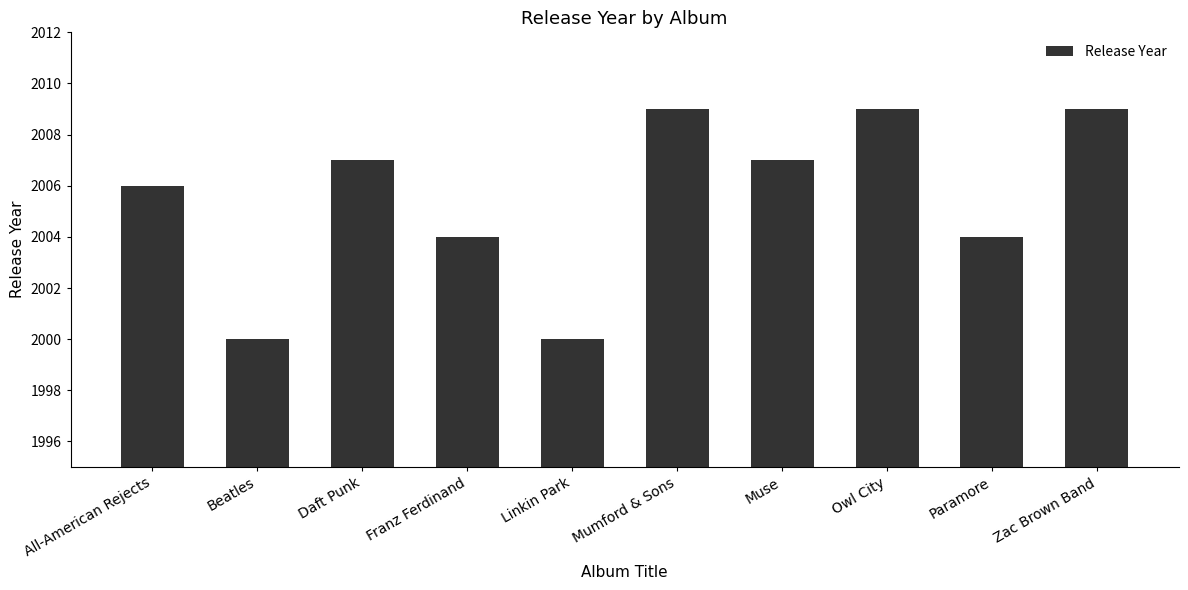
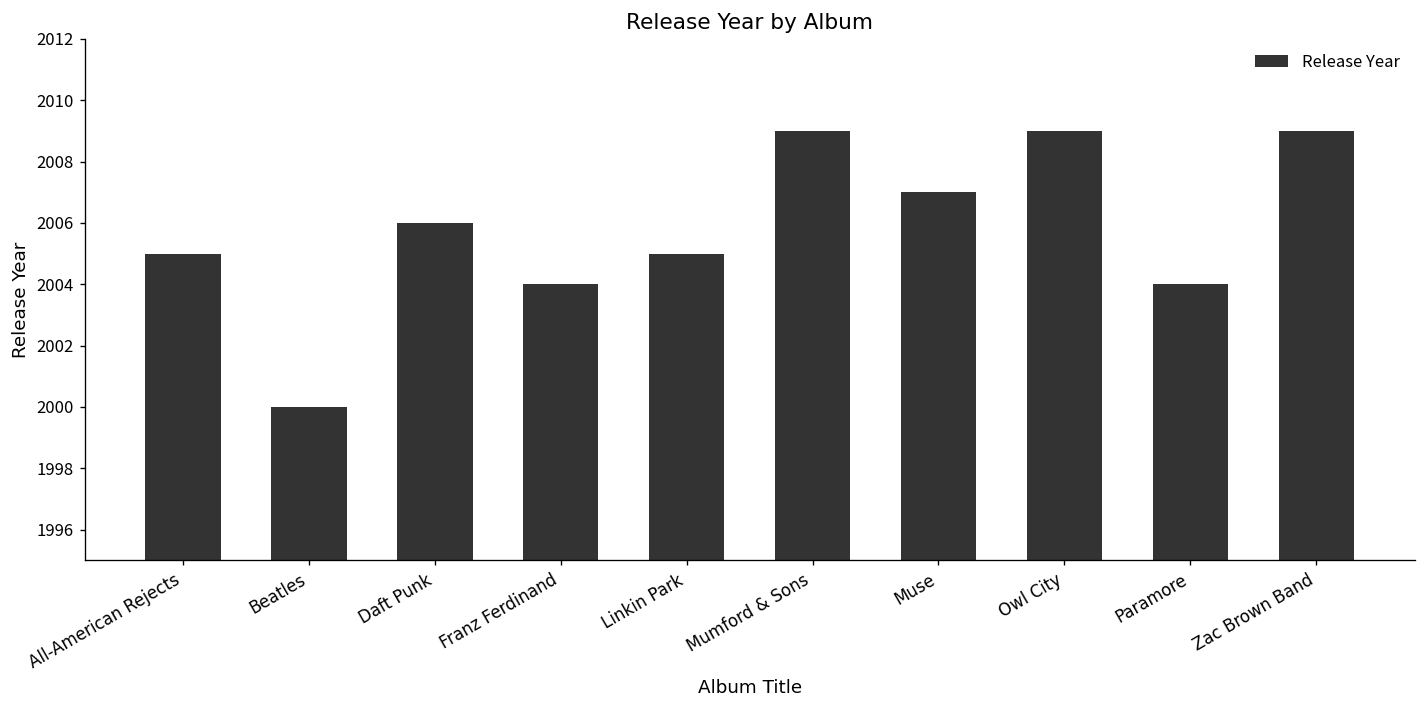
  {
-   "All-American Rejects": 2006,
+   "All-American Rejects": 2005,
    "Beatles": 2000,
-   "Daft Punk": 2007,
+   "Daft Punk": 2006,
    "Franz Ferdinand": 2004,
-   "Linkin Park": 2000,
+   "Linkin Park": 2005,
    "Mumford & Sons": 2009,
    "Muse": 2007,
    "Owl City": 2009,
    "Paramore": 2004,
    "Zac Brown Band": 2009
  }
